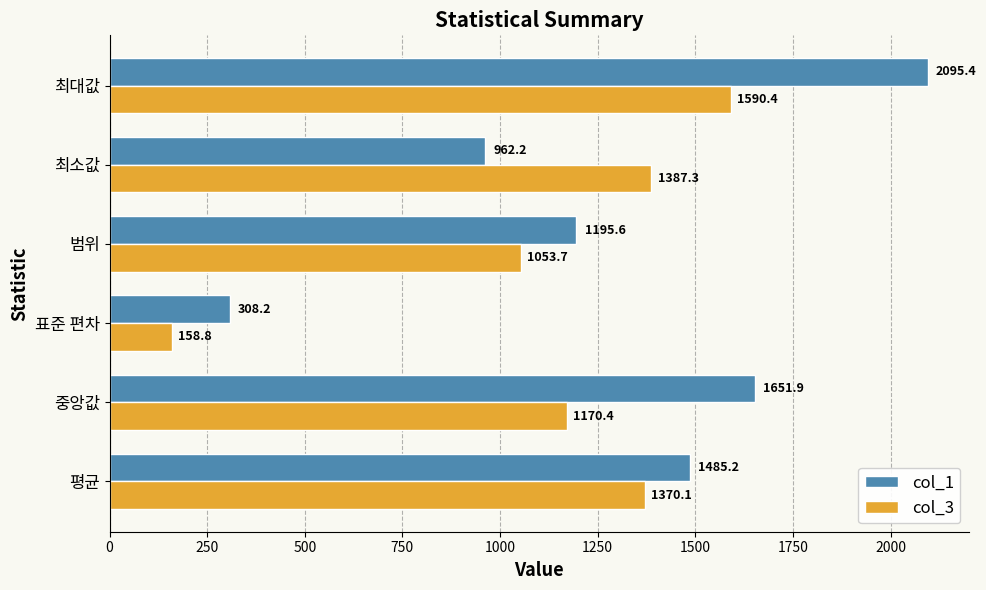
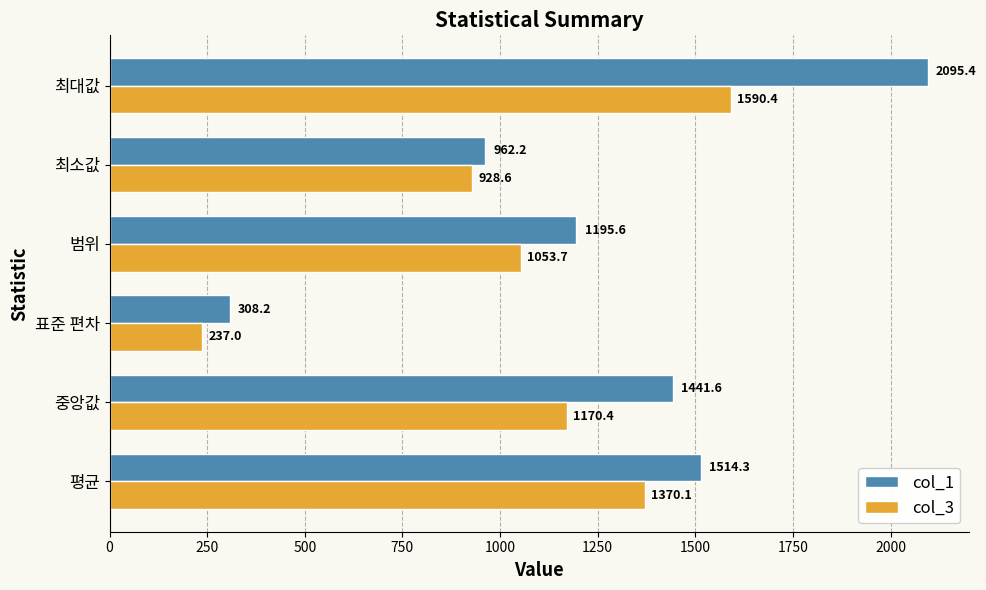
  {
    "col_1": {
      "최대값": 2095.4,
      "최소값": 962.2,
      "범위": 1195.6,
      "표준 편차": 308.2,
-     "중앙값": 1651.9,
-     "평균": 1485.2
+     "중앙값": 1441.6,
+     "평균": 1514.3
    },
    "col_3": {
      "최대값": 1590.4,
-     "최소값": 1387.3,
+     "최소값": 928.6,
      "범위": 1053.7,
-     "표준 편차": 158.8,
+     "표준 편차": 237.0,
      "중앙값": 1170.4,
      "평균": 1370.1
    }
  }
